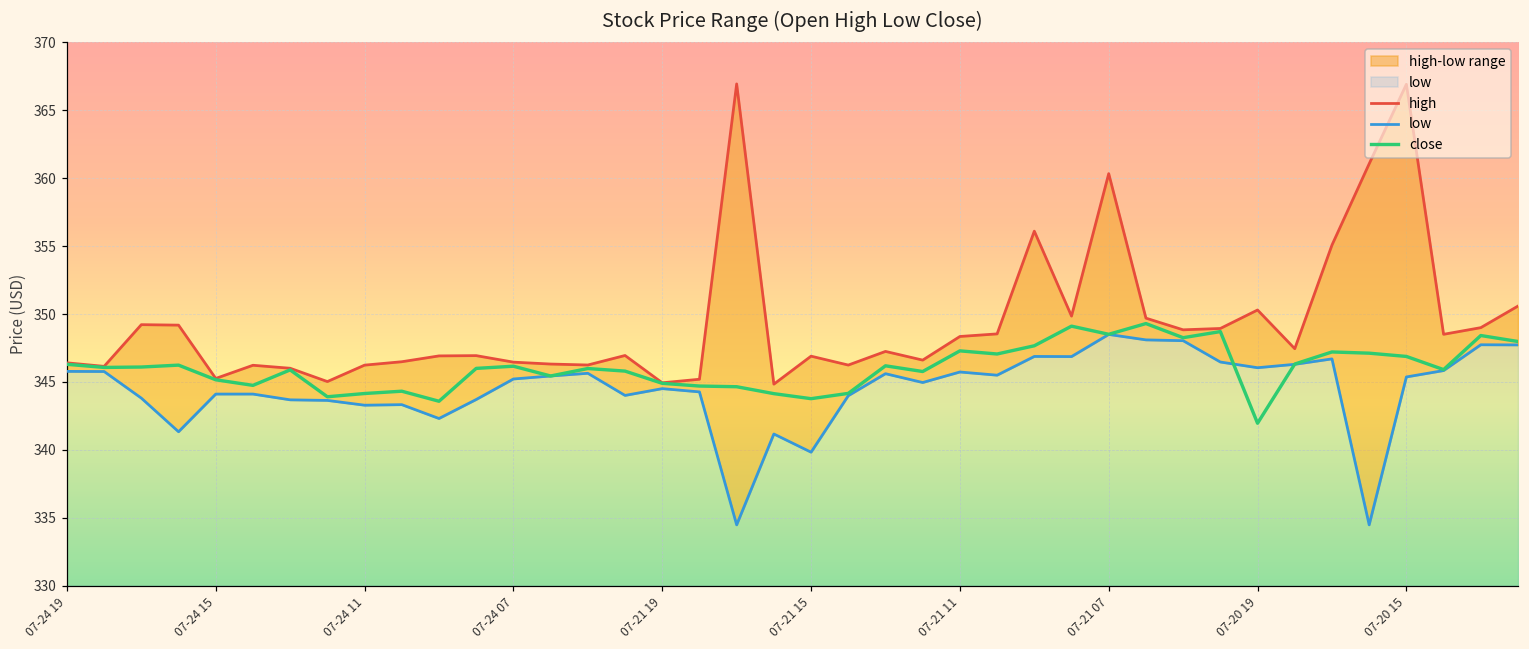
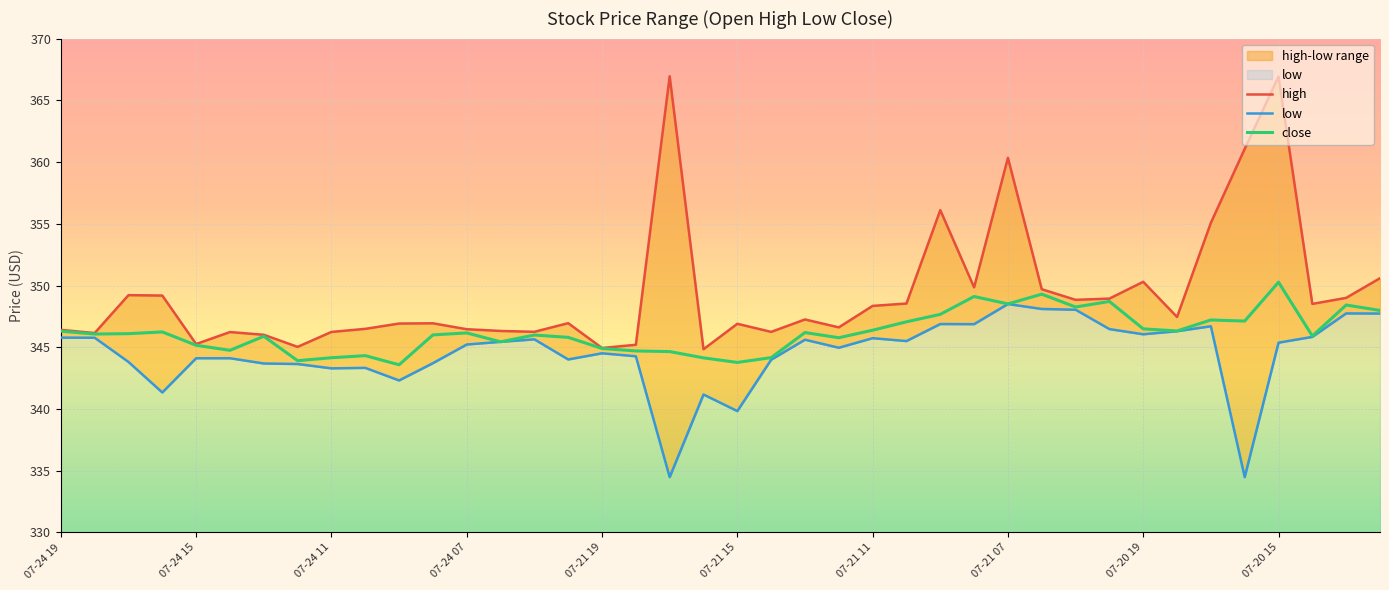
  {
    "high-low range": {
      "07-24 11": 346.2,
      "07-24 07": 346.5,
      "07-21 15": 346.9,
      "07-21 11": 348.4,
      "07-21 07": 360.3,
      "07-20 19": 350.3
    },
    "close": {
      "07-24 11": 344.2,
      "07-24 07": 346.2,
      "07-21 15": 343.8,
-     "07-21 11": 347.3,
-     "07-20 19": 342.0,
-     "07-20 15": 346.9
+     "07-21 11": 346.4,
+     "07-20 19": 346.5,
+     "07-20 15": 350.3
    }
  }
